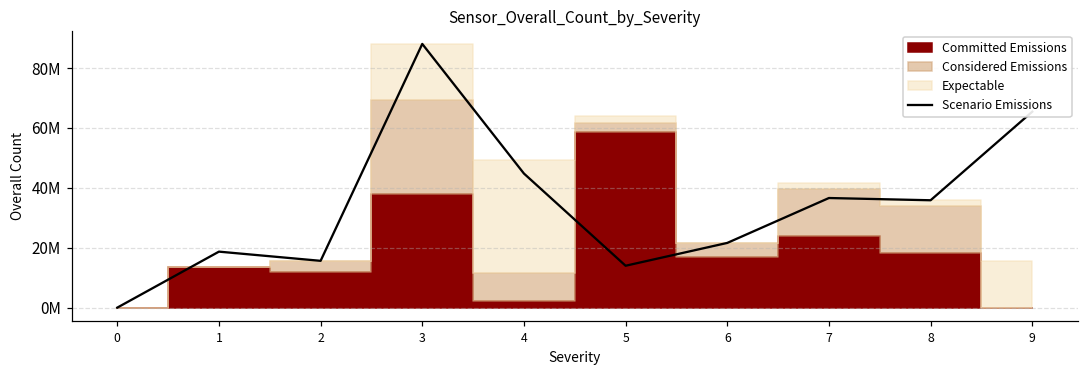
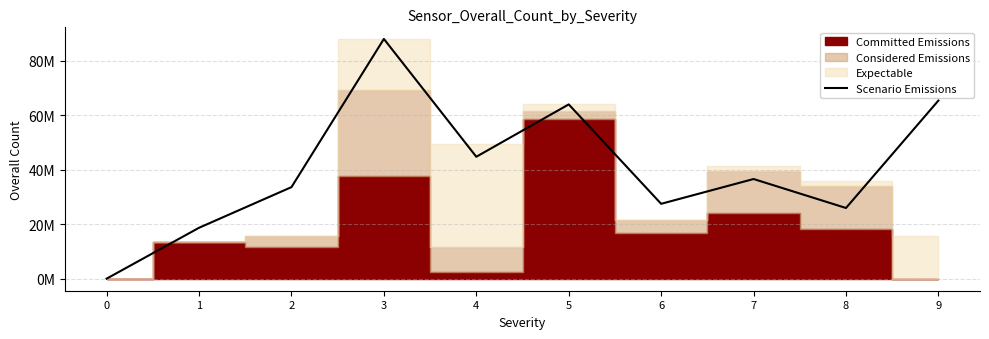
  {
    "Scenario Emissions": {
      "1": 19000000,
-     "2": 16000000,
+     "2": 34000000,
      "3": 88000000,
      "4": 45000000,
-     "5": 14000000,
-     "6": 22000000,
+     "5": 64000000,
+     "6": 28000000,
      "7": 37000000,
-     "8": 36000000,
+     "8": 26000000,
      "9": 65000000
    }
  }
